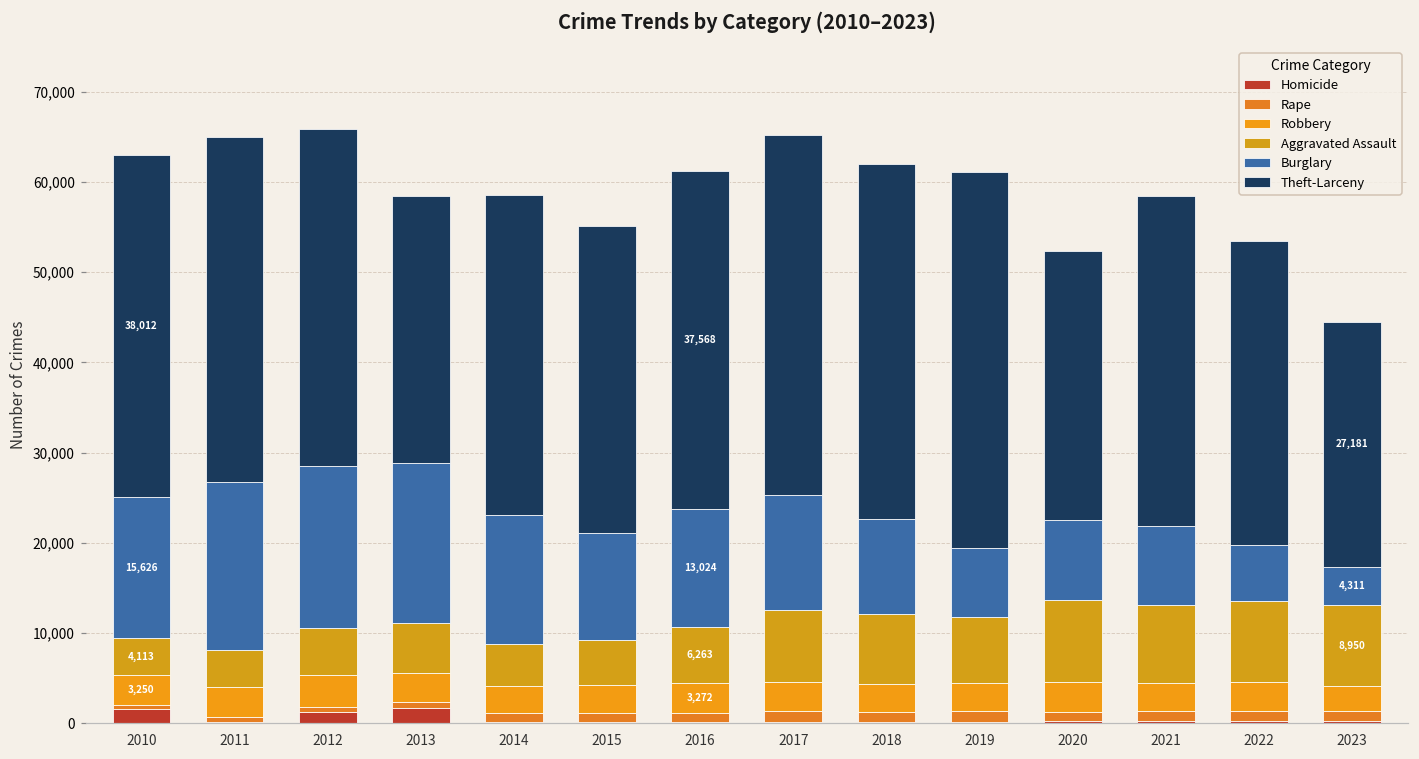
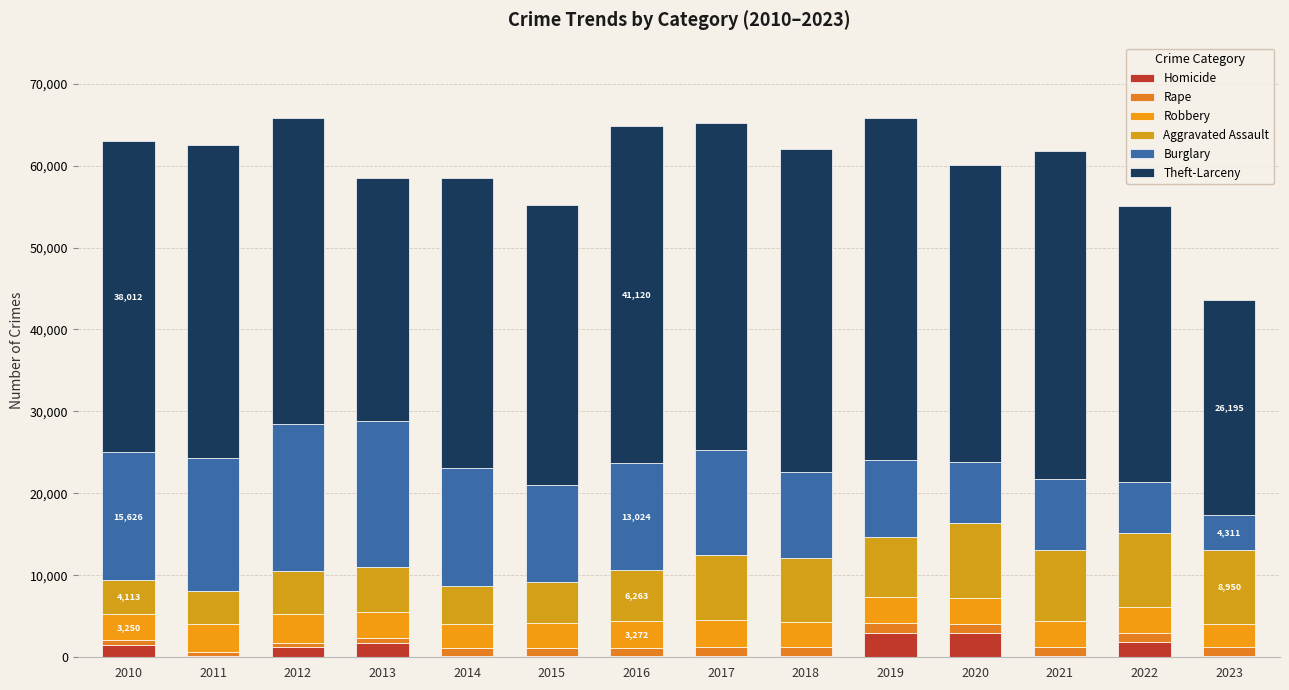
  {
    "Homicide": {
      "2010": "2,000",
      "2012": "1,000",
      "2013": "2,000",
-     "2019": "0",
-     "2020": "0",
-     "2022": "0"
+     "2019": "3,000",
+     "2020": "3,000",
+     "2022": "2,000"
    },
    "Burglary": {
-     "2011": "19,000",
+     "2011": "16,000",
      "2012": "18,000",
      "2013": "18,000",
      "2014": "14,000",
      "2015": "12,000",
      "2017": "13,000",
      "2018": "10,000",
-     "2019": "8,000",
-     "2020": "9,000",
+     "2019": "9,000",
+     "2020": "7,000",
      "2021": "9,000",
      "2022": "6,000"
    },
    "Theft-Larceny": {
      "2010": "38,012",
-     "2016": "37,568",
-     "2020": "30,000",
-     "2021": "37,000",
-     "2023": "27,181"
+     "2016": "41,120",
+     "2020": "36,000",
+     "2021": "40,000",
+     "2023": "26,195"
    }
  }
